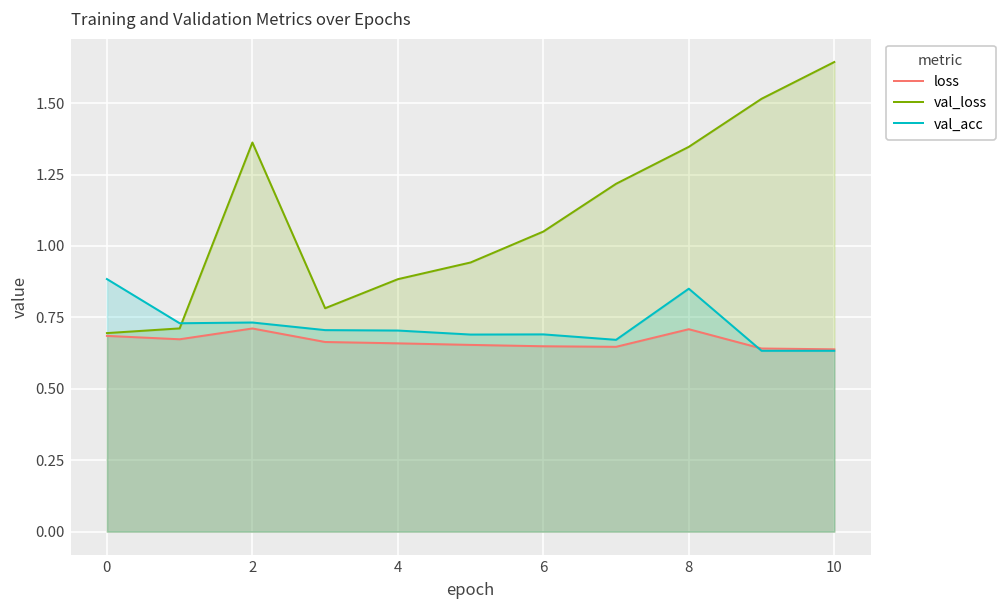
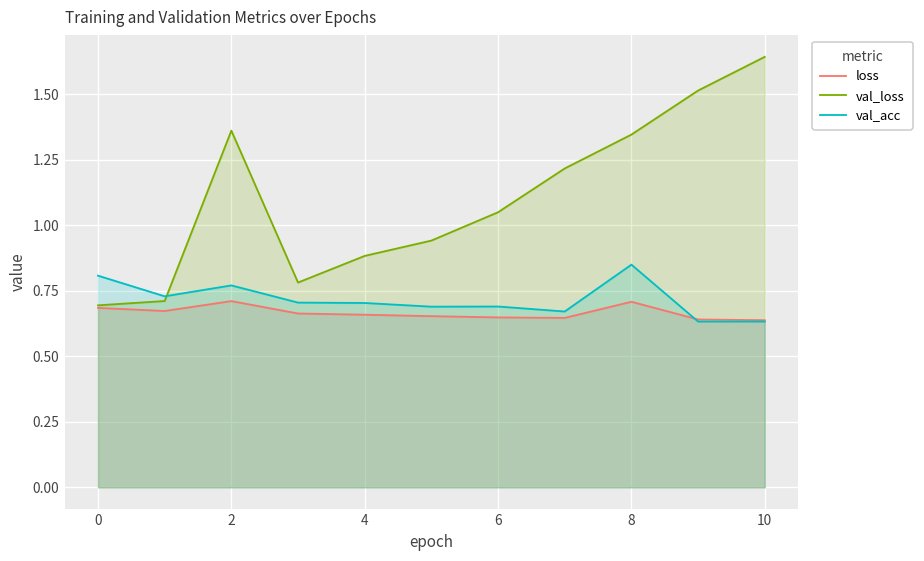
  {
    "loss": {
      "2": 0.71,
      "4": 0.66,
      "6": 0.65,
      "8": 0.71
    },
    "val_loss": {
      "2": 1.36,
      "4": 0.88,
      "6": 1.05,
      "8": 1.35,
      "10": 1.64
    },
    "val_acc": {
-     "0": 0.88,
-     "2": 0.73,
+     "0": 0.81,
+     "2": 0.77,
      "4": 0.70,
      "6": 0.69,
      "8": 0.85
    }
  }
